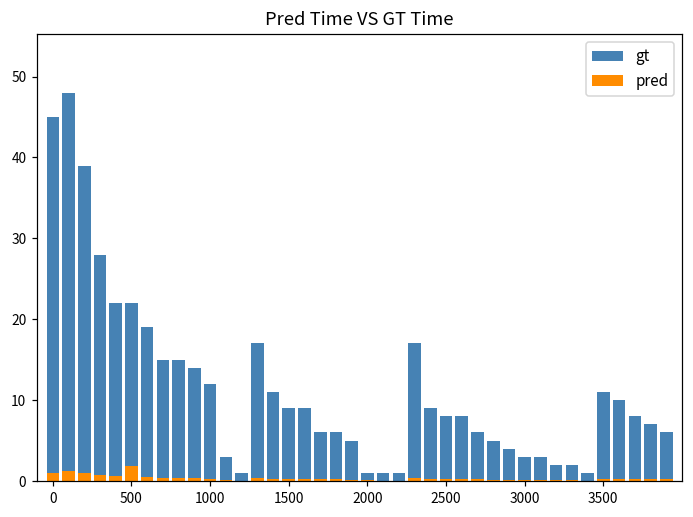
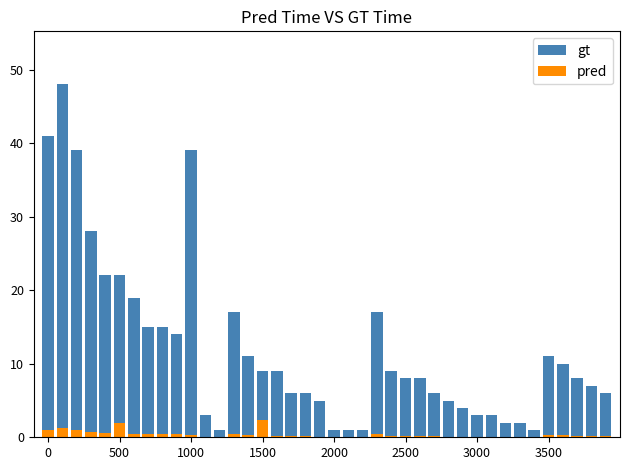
  {
    "gt": {
-     "0": 45,
+     "0": 41,
      "500": 22,
-     "1000": 12,
+     "1000": 39,
      "1500": 9,
      "2000": 1,
      "2500": 8,
      "3000": 3,
      "3500": 11
    },
    "pred": {
-     "1500": 0
+     "1500": 2
    }
  }
